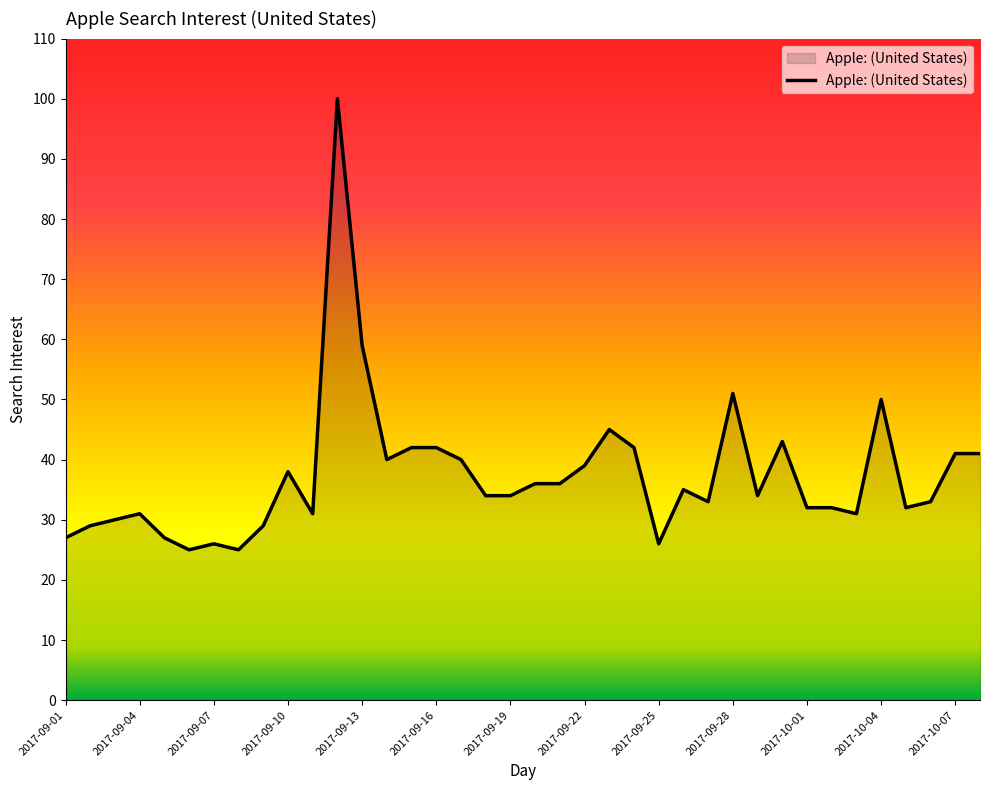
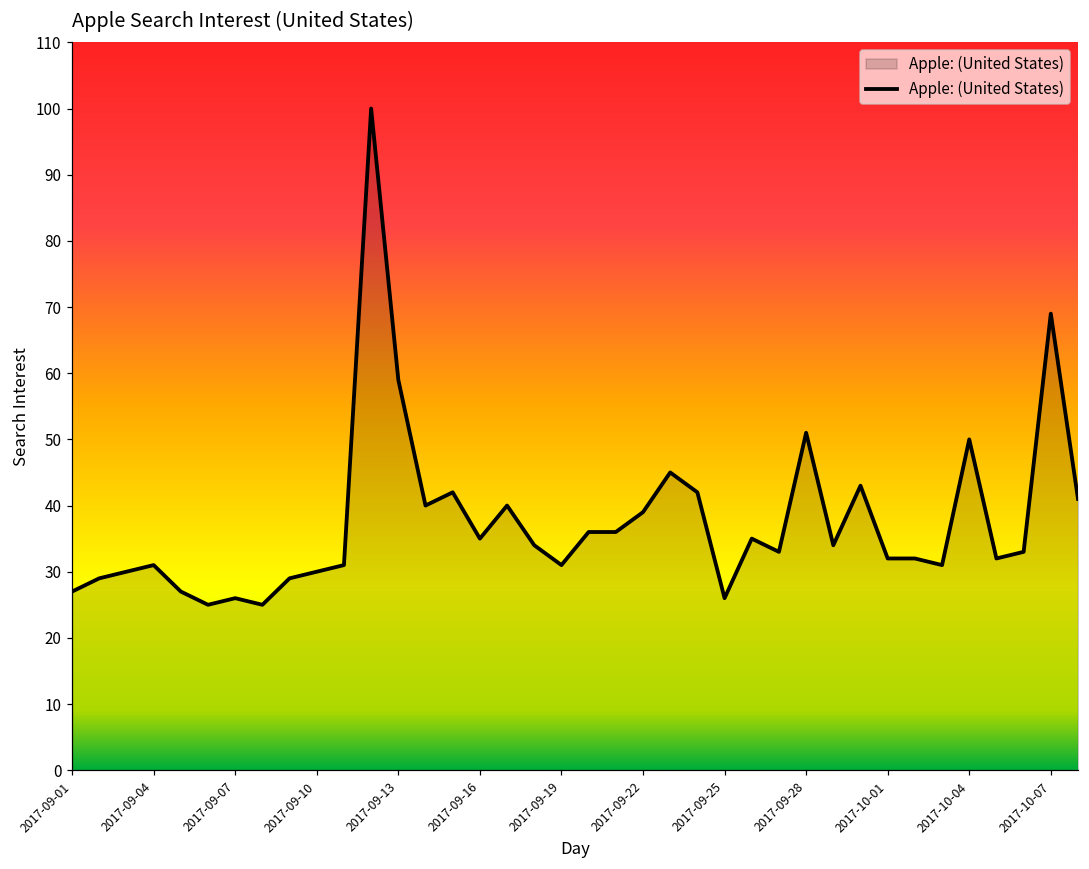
  {
    "2017-09-01": 27,
    "2017-09-04": 31,
    "2017-09-07": 26,
-   "2017-09-10": 38,
+   "2017-09-10": 30,
    "2017-09-13": 59,
-   "2017-09-16": 42,
-   "2017-09-19": 34,
+   "2017-09-16": 35,
+   "2017-09-19": 31,
    "2017-09-22": 39,
    "2017-09-25": 26,
    "2017-09-28": 51,
    "2017-10-01": 32,
    "2017-10-04": 50,
-   "2017-10-07": 41
+   "2017-10-07": 69
  }
